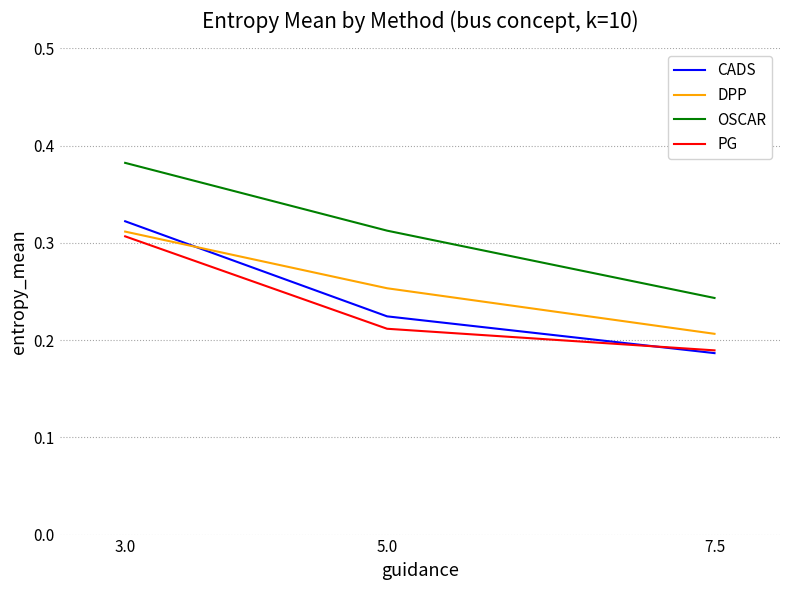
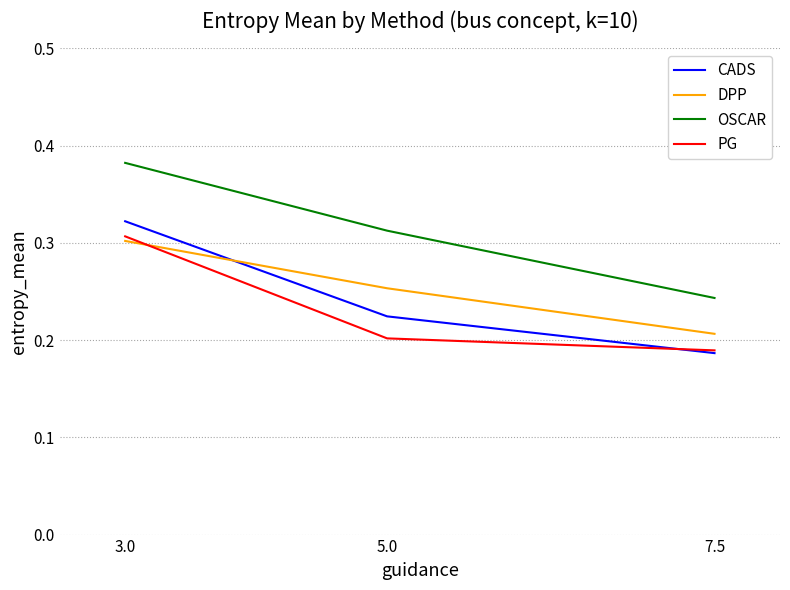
  {
    "CADS": {
      "3.0": 0.32,
      "5.0": 0.22,
      "7.5": 0.19
    },
    "DPP": {
-     "3.0": 0.31,
+     "3.0": 0.30,
      "5.0": 0.25,
      "7.5": 0.21
    },
    "OSCAR": {
      "3.0": 0.38,
      "5.0": 0.31,
      "7.5": 0.24
    },
    "PG": {
      "3.0": 0.31,
-     "5.0": 0.21,
+     "5.0": 0.20,
      "7.5": 0.19
    }
  }
